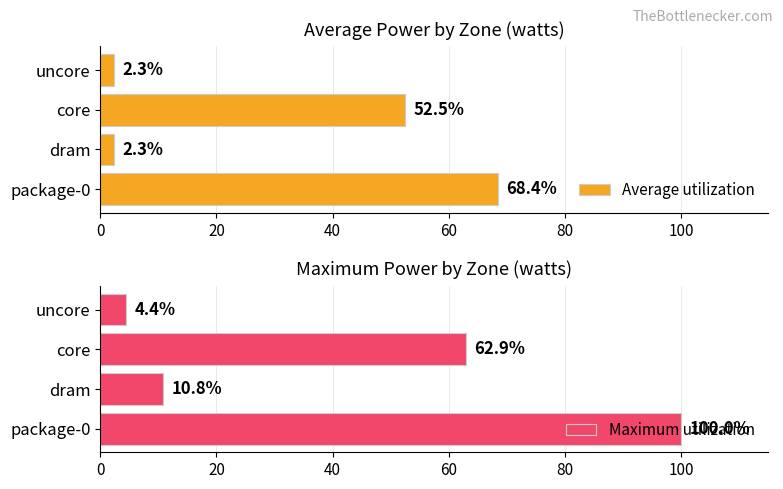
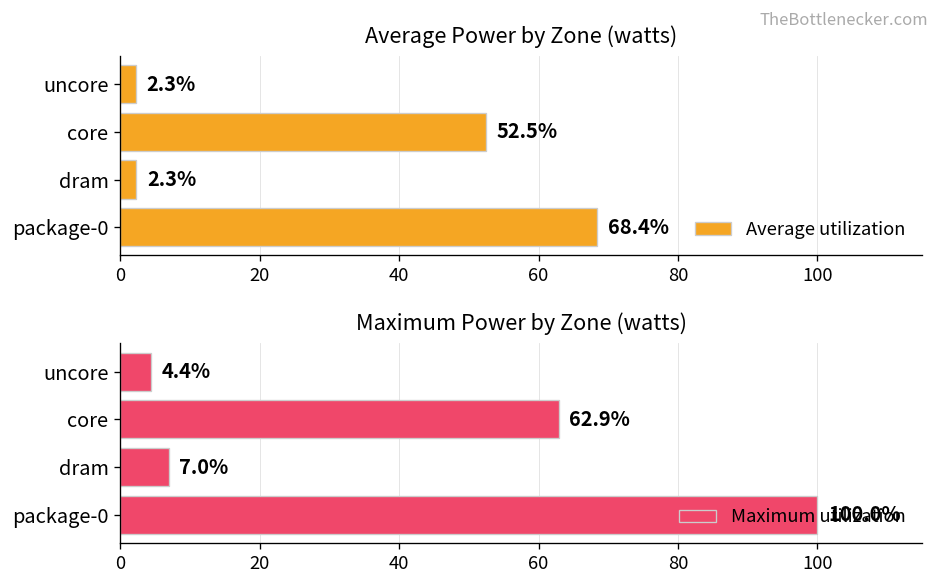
  {
    "Average Power by Zone (watts)": {
      "uncore": "2.3%",
      "core": "52.5%",
      "dram": "2.3%",
      "package-0": "68.4%"
    },
    "Maximum Power by Zone (watts)": {
      "uncore": "4.4%",
      "core": "62.9%",
-     "dram": "10.8%",
+     "dram": "7.0%",
      "package-0": "100.0%"
    }
  }
